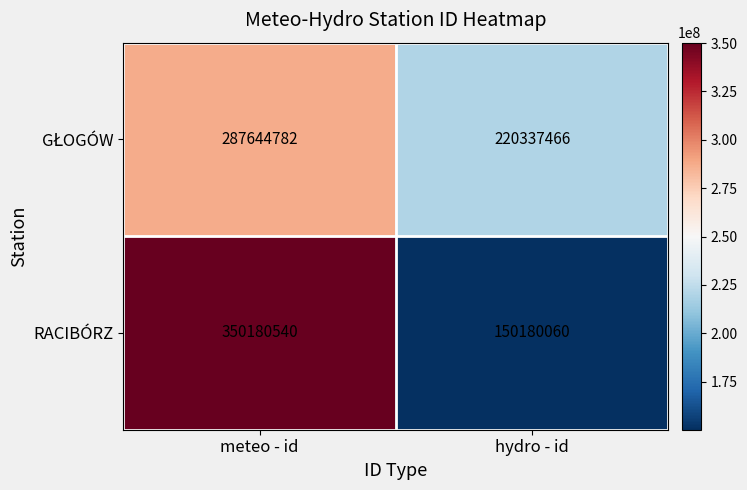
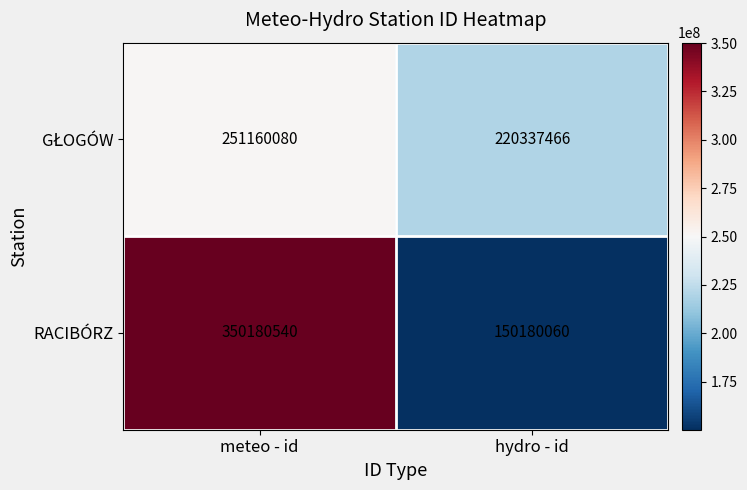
  {
    "GŁOGÓW": {
-     "meteo - id": 287644782,
+     "meteo - id": 251160080,
      "hydro - id": 220337466
    },
    "RACIBÓRZ": {
      "meteo - id": 350180540,
      "hydro - id": 150180060
    }
  }
